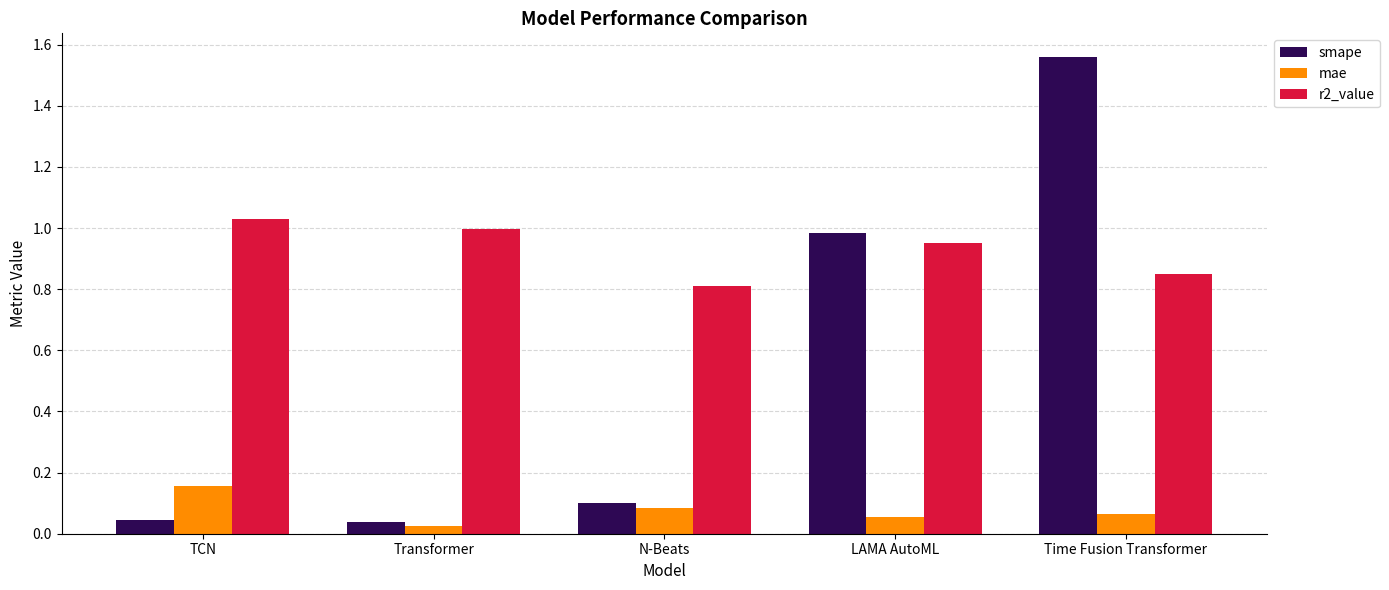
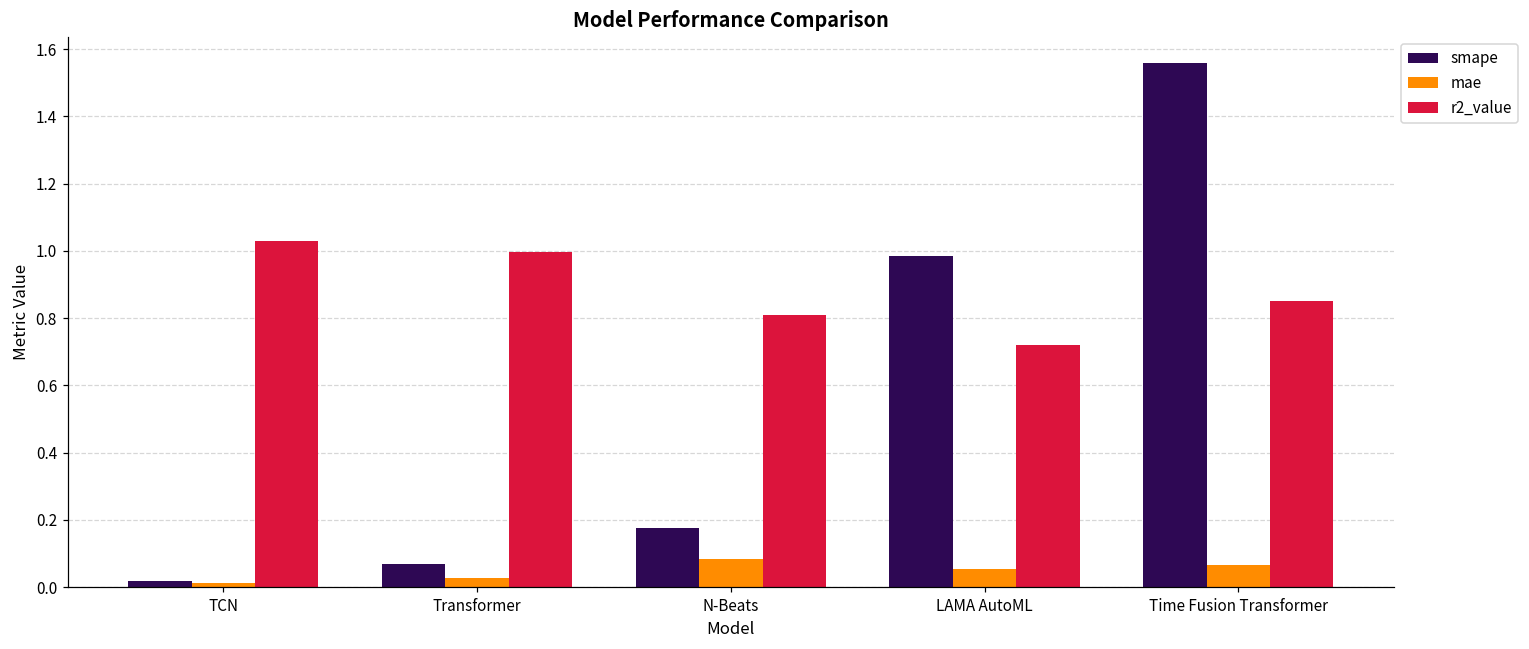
  {
    "smape": {
-     "TCN": 0.04,
-     "Transformer": 0.04,
-     "N-Beats": 0.10,
+     "TCN": 0.02,
+     "Transformer": 0.07,
+     "N-Beats": 0.18,
      "LAMA AutoML": 0.98,
      "Time Fusion Transformer": 1.56
    },
    "mae": {
-     "TCN": 0.16,
+     "TCN": 0.01,
      "Transformer": 0.03,
      "N-Beats": 0.08,
      "LAMA AutoML": 0.05,
      "Time Fusion Transformer": 0.07
    },
    "r2_value": {
      "TCN": 1.03,
      "Transformer": 1.00,
      "N-Beats": 0.81,
-     "LAMA AutoML": 0.95,
+     "LAMA AutoML": 0.72,
      "Time Fusion Transformer": 0.85
    }
  }
